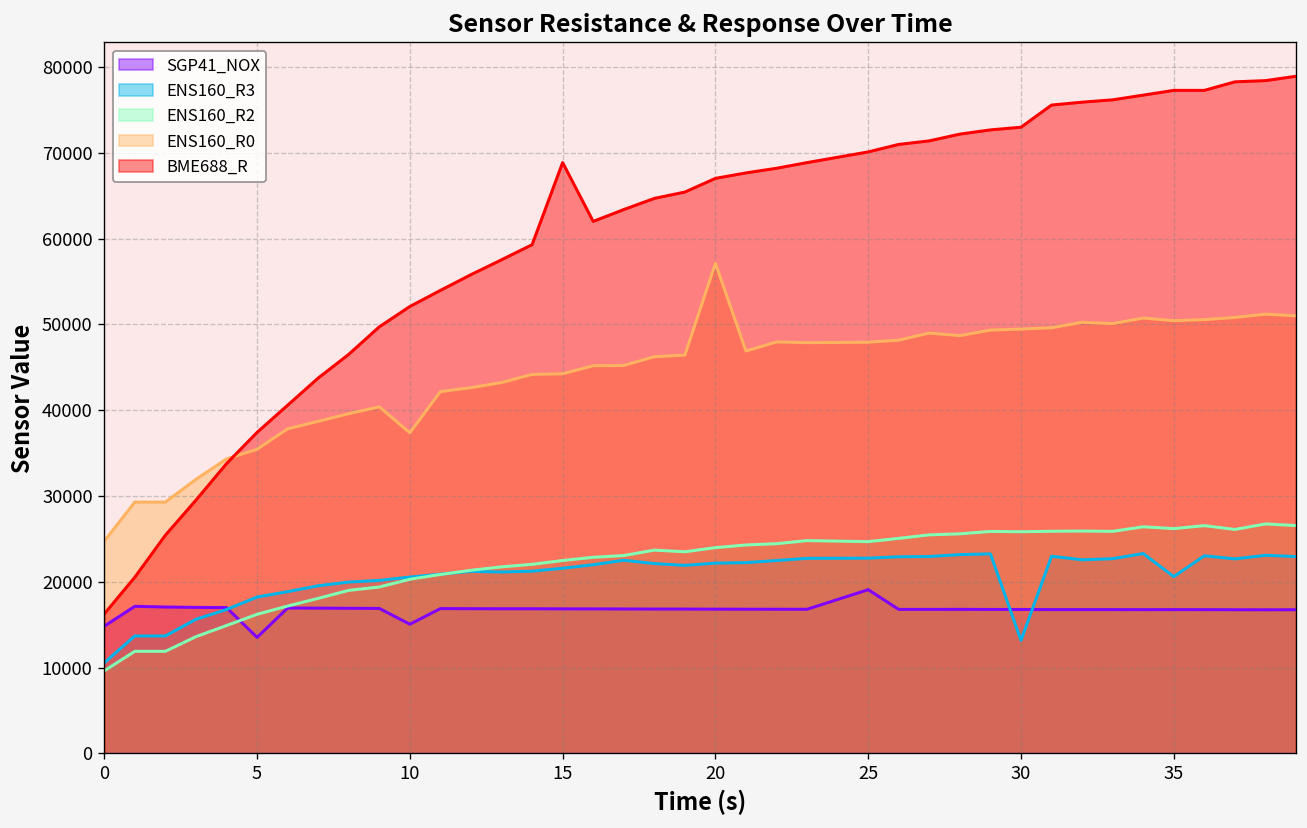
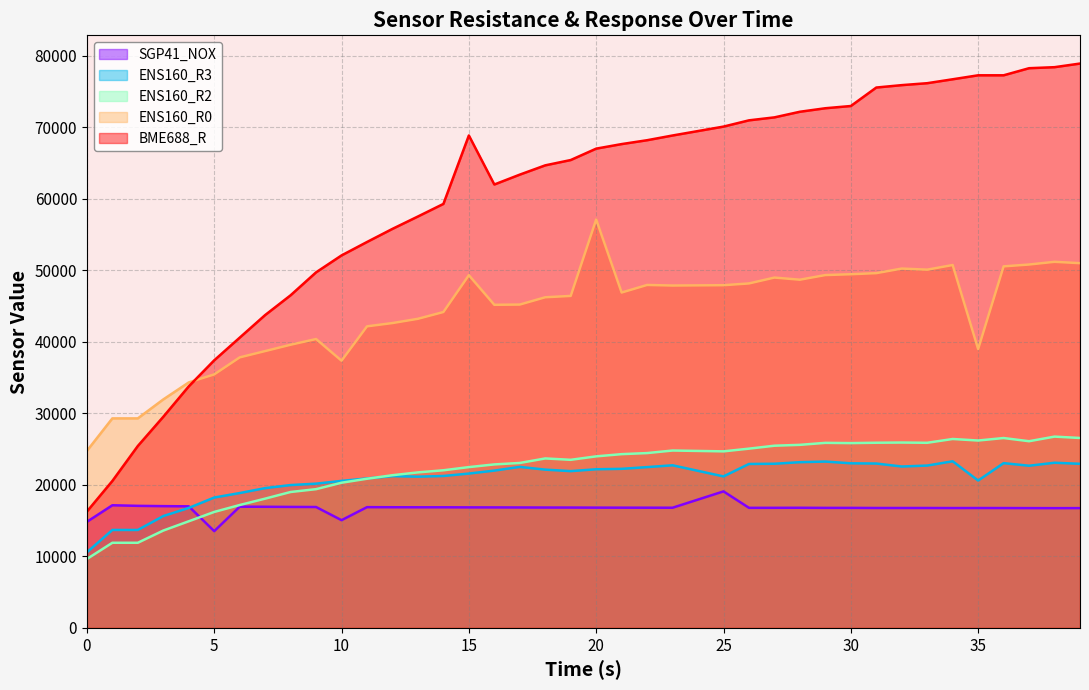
  {
    "SGP41_NOX": {
      "0": 15000,
      "5": 14000,
      "10": 15000,
      "15": 17000,
      "20": 17000,
      "25": 19000,
      "30": 17000,
      "35": 17000
    },
    "ENS160_R3": {
      "0": 11000,
      "5": 18000,
      "15": 22000,
      "20": 22000,
-     "25": 23000,
-     "30": 13000,
+     "25": 21000,
+     "30": 23000,
      "35": 21000
    },
    "ENS160_R2": {
      "0": 10000,
      "5": 16000,
      "15": 22000,
      "20": 24000,
      "25": 25000,
      "30": 26000,
      "35": 26000
    },
    "ENS160_R0": {
      "0": 25000,
      "5": 35000,
      "10": 37000,
-     "15": 44000,
+     "15": 49000,
      "20": 57000,
      "25": 48000,
      "30": 49000,
-     "35": 50000
+     "35": 39000
    },
    "BME688_R": {
      "0": 16000,
      "5": 37000,
      "10": 52000,
      "15": 69000,
      "20": 67000,
      "25": 70000,
      "30": 73000,
      "35": 77000
    }
  }
